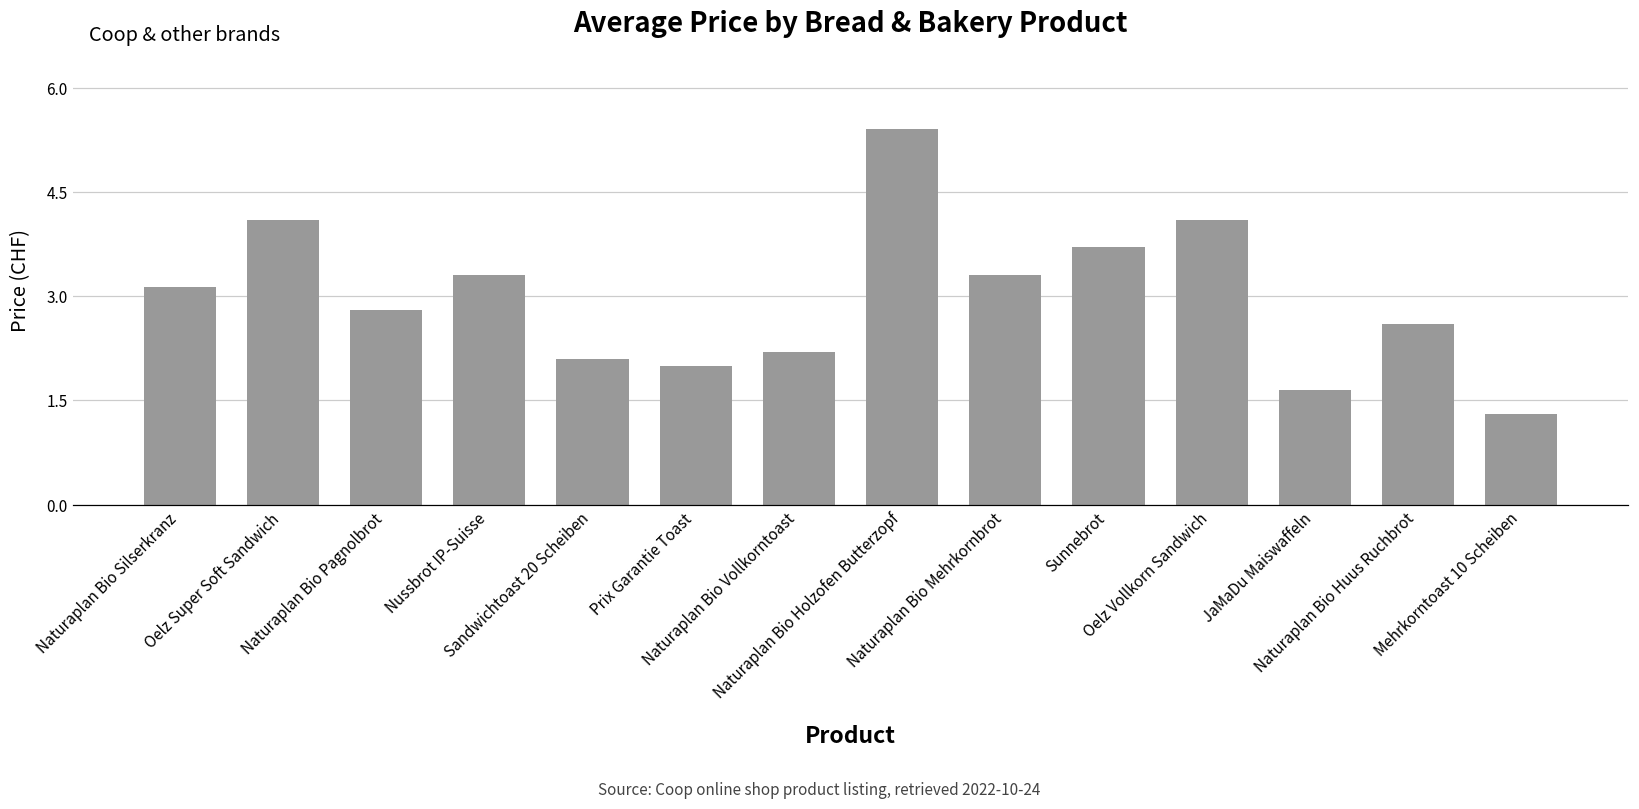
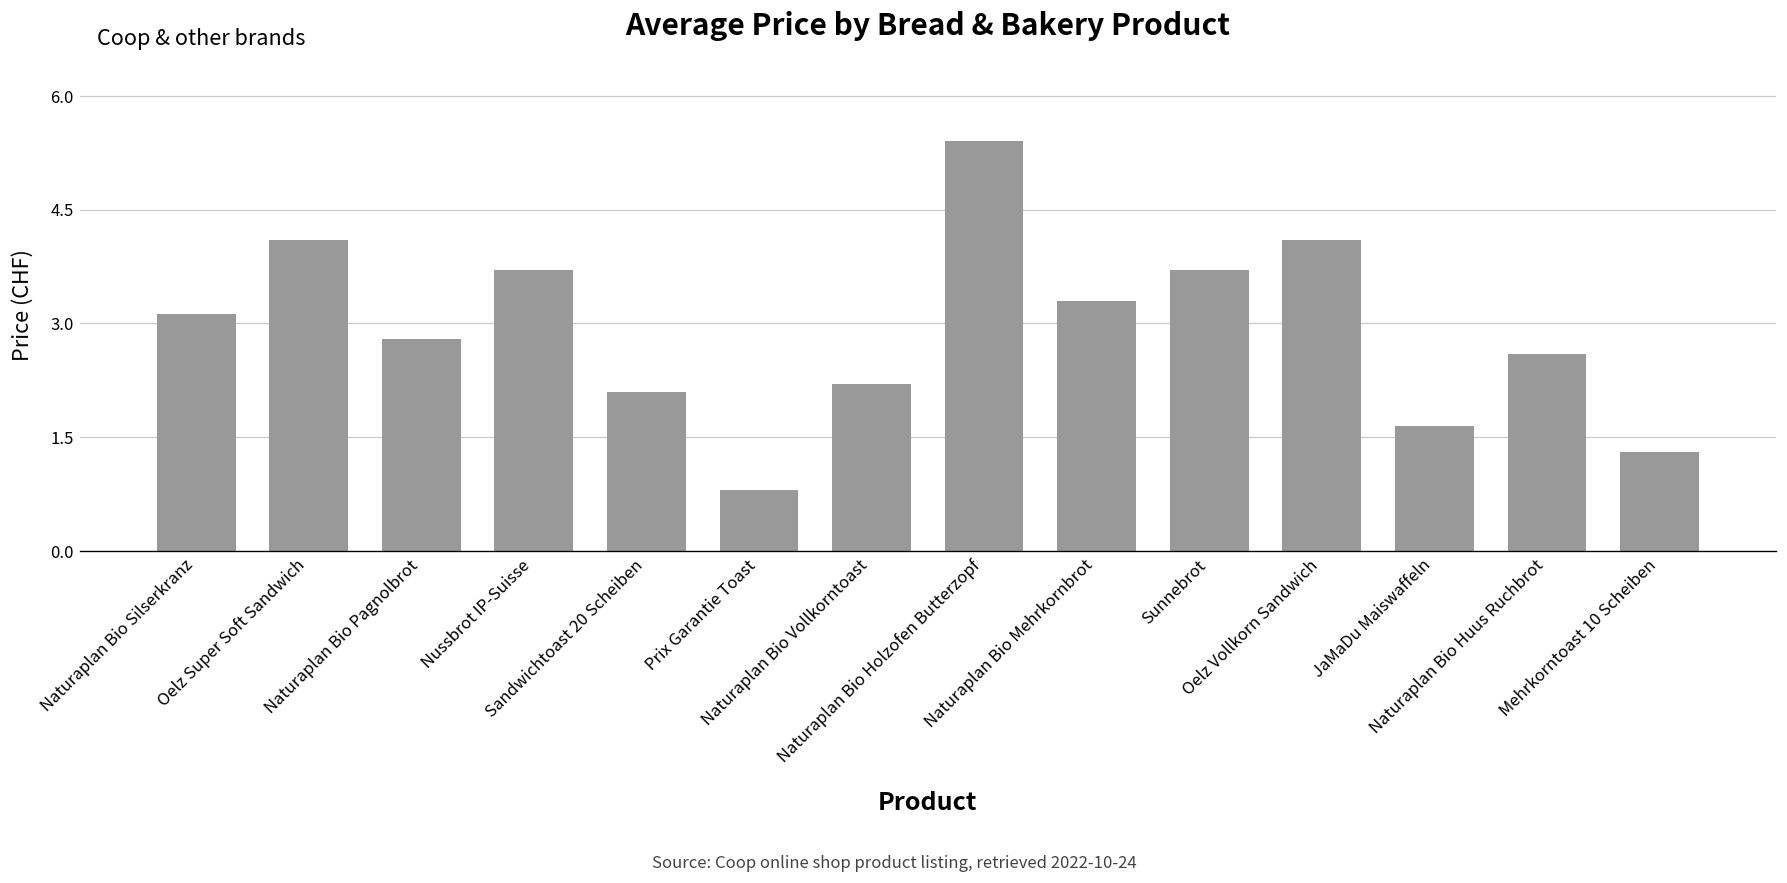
  {
    "Naturaplan Bio Silserkranz": 3.1,
    "Oelz Super Soft Sandwich": 4.1,
    "Naturaplan Bio Pagnolbrot": 2.8,
-   "Nussbrot IP-Suisse": 3.3,
+   "Nussbrot IP-Suisse": 3.7,
    "Sandwichtoast 20 Scheiben": 2.1,
-   "Prix Garantie Toast": 2.0,
+   "Prix Garantie Toast": 0.8,
    "Naturaplan Bio Vollkorntoast": 2.2,
    "Naturaplan Bio Holzofen Butterzopf": 5.4,
    "Naturaplan Bio Mehrkornbrot": 3.3,
    "Sunnebrot": 3.7,
    "Oelz Vollkorn Sandwich": 4.1,
    "JaMaDu Maiswaffeln": 1.7,
    "Naturaplan Bio Huus Ruchbrot": 2.6,
    "Mehrkorntoast 10 Scheiben": 1.3
  }
